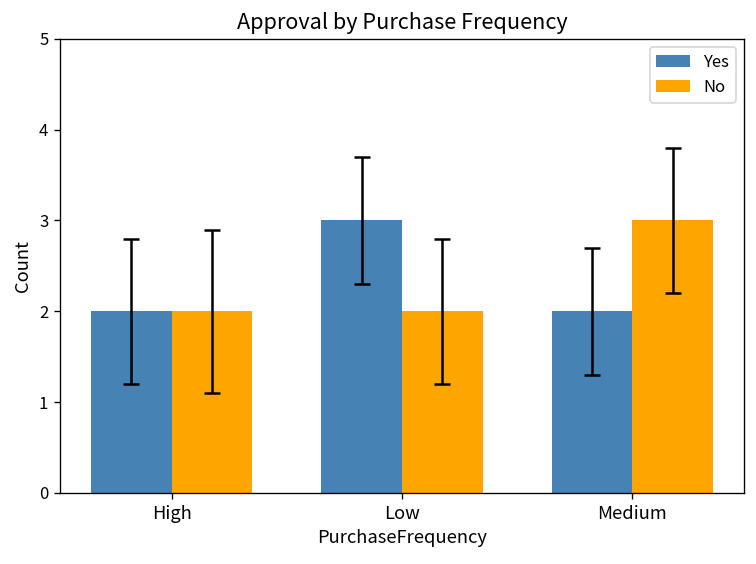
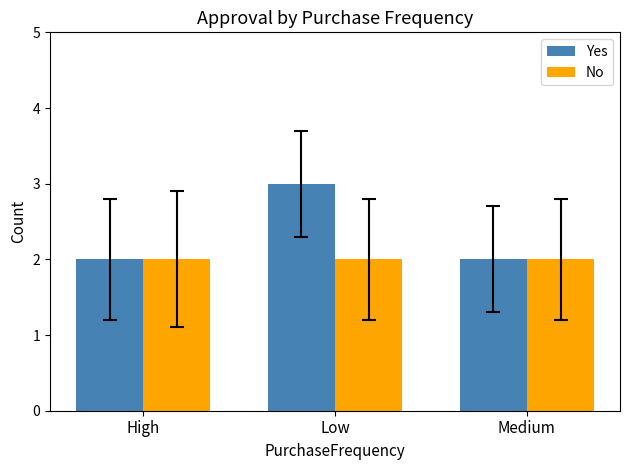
  {
    "No": {
      "High": 2,
      "Low": 2,
-     "Medium": 3
+     "Medium": 2
    }
  }
